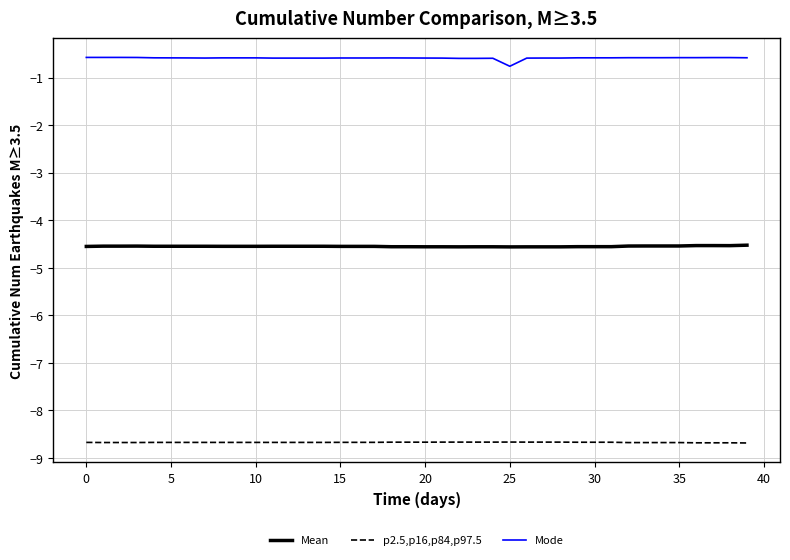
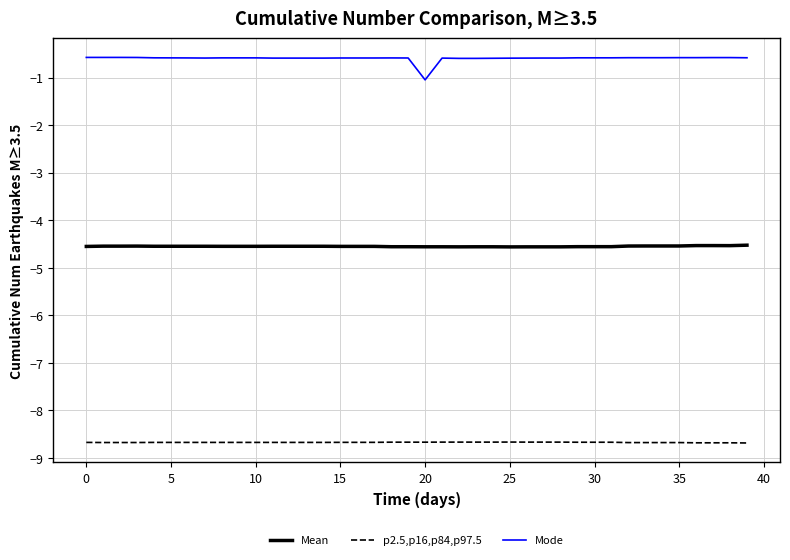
  {
    "Mode": {
      "0": -0.6,
      "5": -0.6,
      "10": -0.6,
      "15": -0.6,
-     "20": -0.6,
-     "25": -0.8,
+     "20": -1.0,
+     "25": -0.6,
      "30": -0.6,
      "35": -0.6
    }
  }
